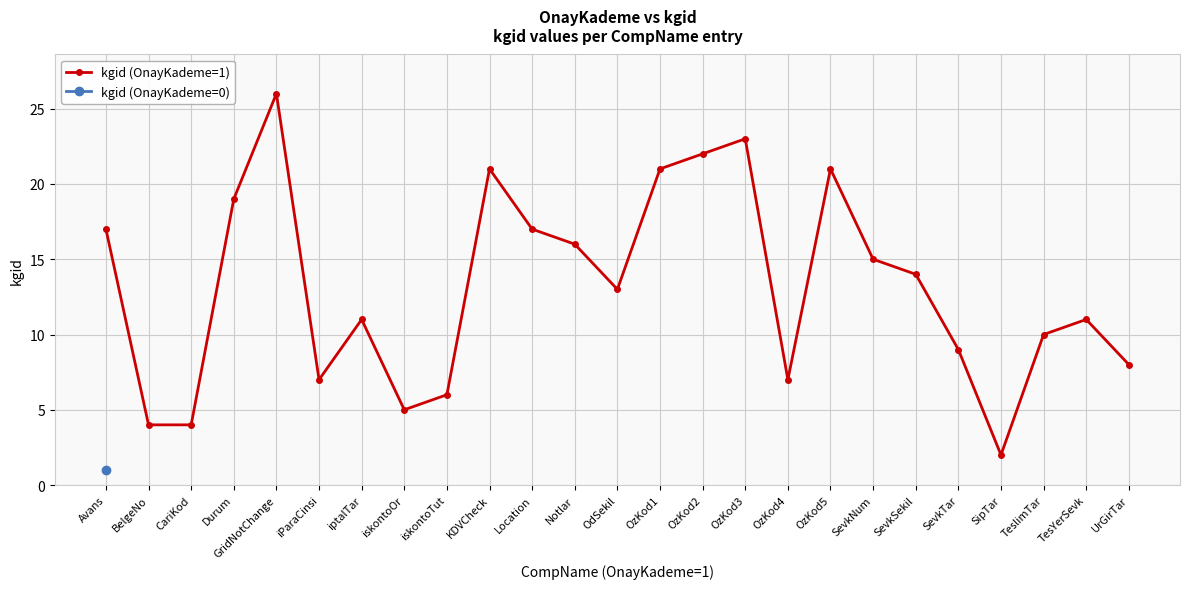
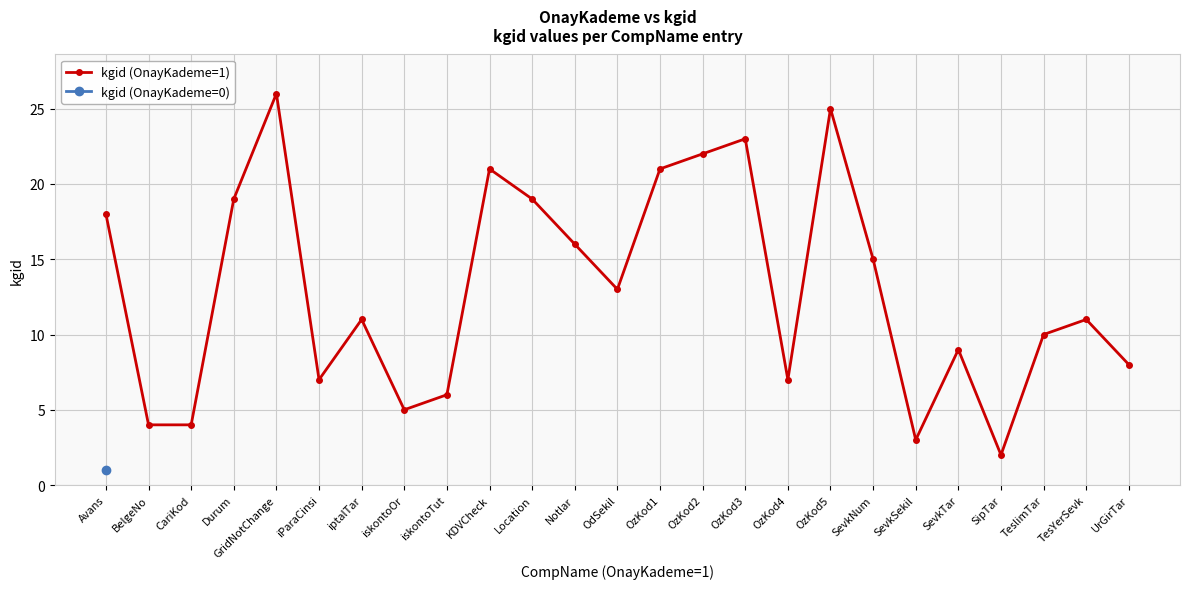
  {
    "kgid (OnayKademe=1)": {
-     "Avans": 17,
+     "Avans": 18,
      "BelgeNo": 4,
      "CariKod": 4,
      "Durum": 19,
      "GridNotChange": 26,
      "iParaCinsi": 7,
      "iptalTar": 11,
      "iskontoOr": 5,
      "iskontoTut": 6,
      "KDVCheck": 21,
-     "Location": 17,
+     "Location": 19,
      "Notlar": 16,
      "OdSekil": 13,
      "OzKod1": 21,
      "OzKod2": 22,
      "OzKod3": 23,
      "OzKod4": 7,
-     "OzKod5": 21,
+     "OzKod5": 25,
      "SevkNum": 15,
-     "SevkSekil": 14,
+     "SevkSekil": 3,
      "SevkTar": 9,
      "SipTar": 2,
      "TeslimTar": 10,
      "TesYerSevk": 11,
      "UrGirTar": 8
    },
    "kgid (OnayKademe=0)": {
      "Avans": 1
    }
  }
